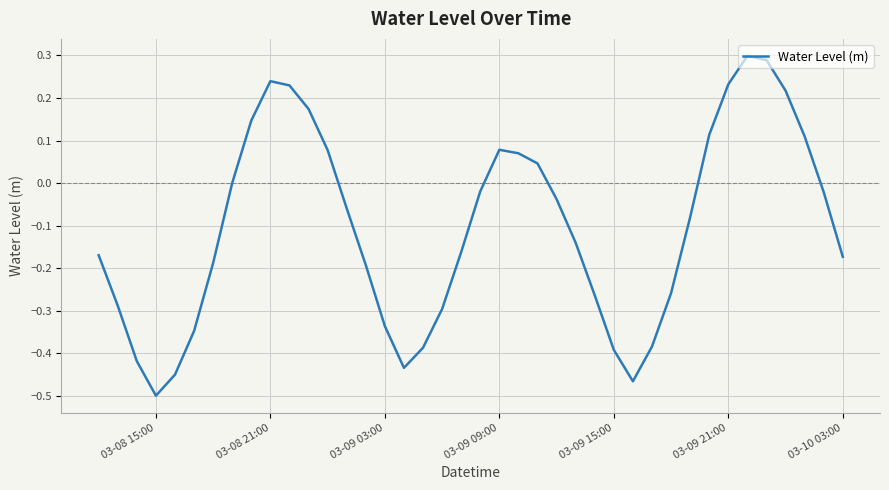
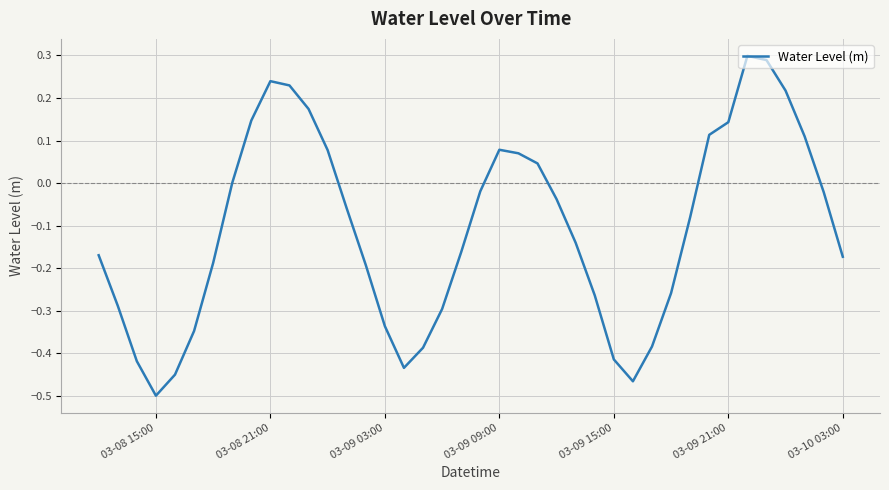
  {
    "03-08 15:00": -0.50,
    "03-08 21:00": 0.24,
    "03-09 03:00": -0.34,
    "03-09 09:00": 0.08,
-   "03-09 15:00": -0.39,
-   "03-09 21:00": 0.23,
+   "03-09 15:00": -0.41,
+   "03-09 21:00": 0.14,
    "03-10 03:00": -0.17
  }
